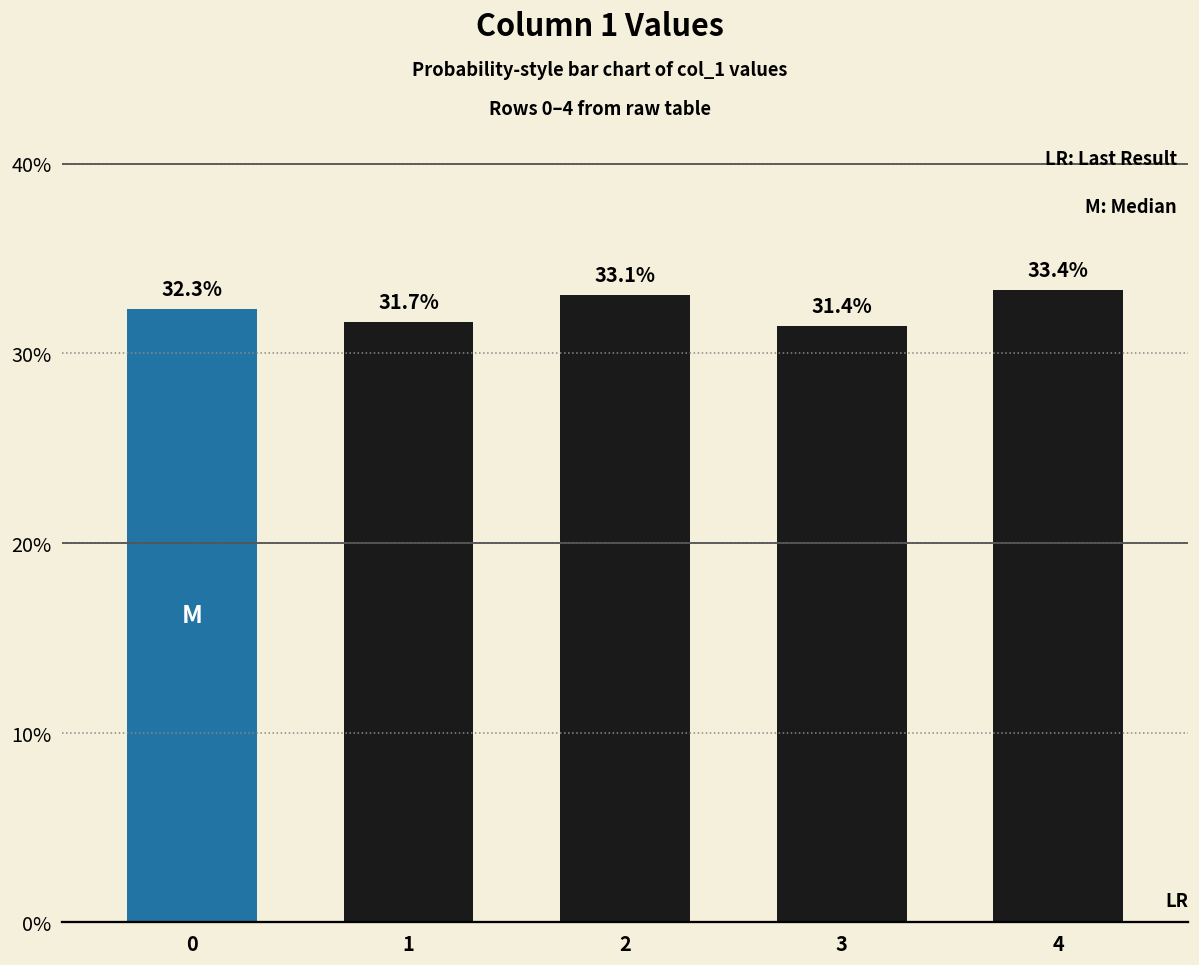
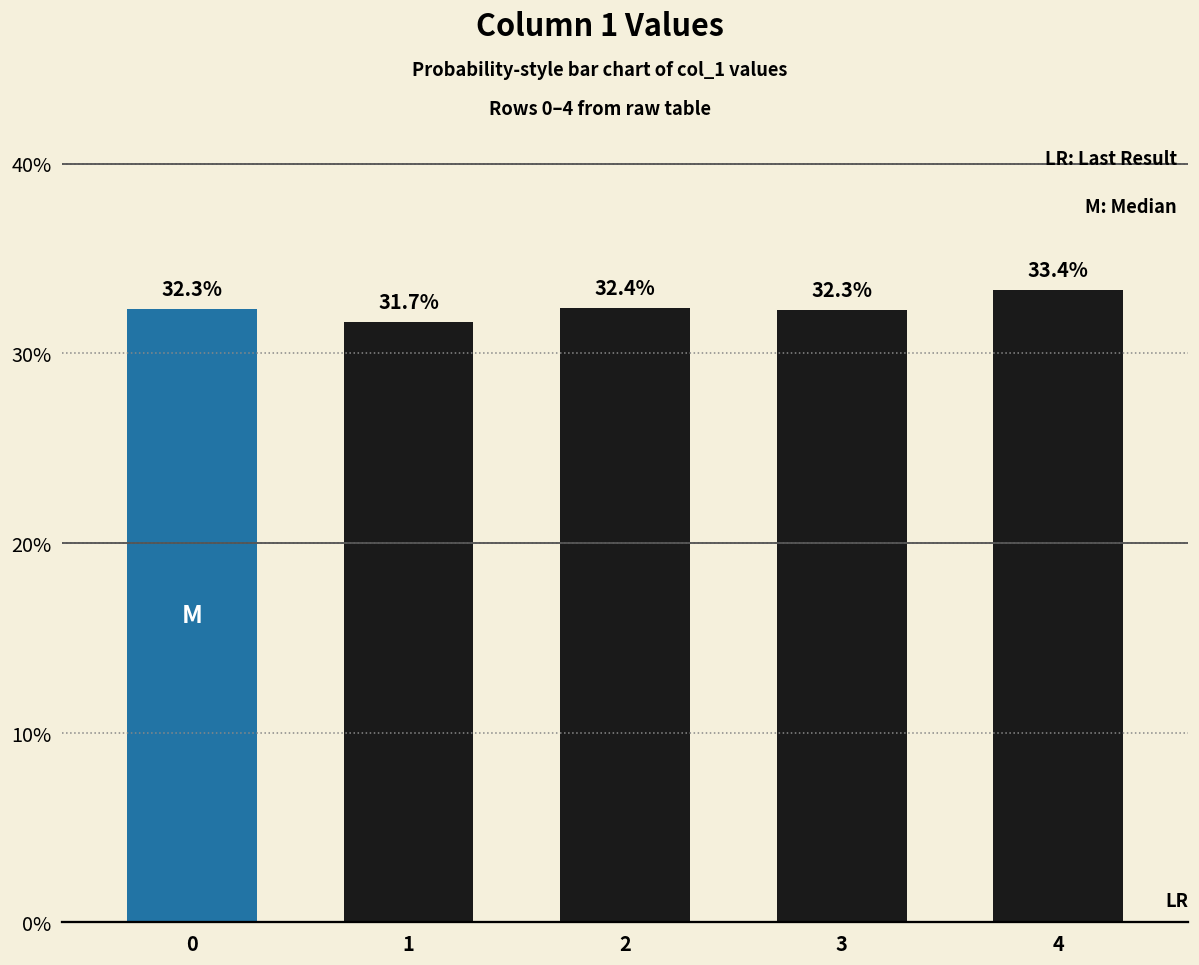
  {
    "0": "32.3%",
    "1": "31.7%",
-   "2": "33.1%",
-   "3": "31.4%",
+   "2": "32.4%",
+   "3": "32.3%",
    "4": "33.4%"
  }
